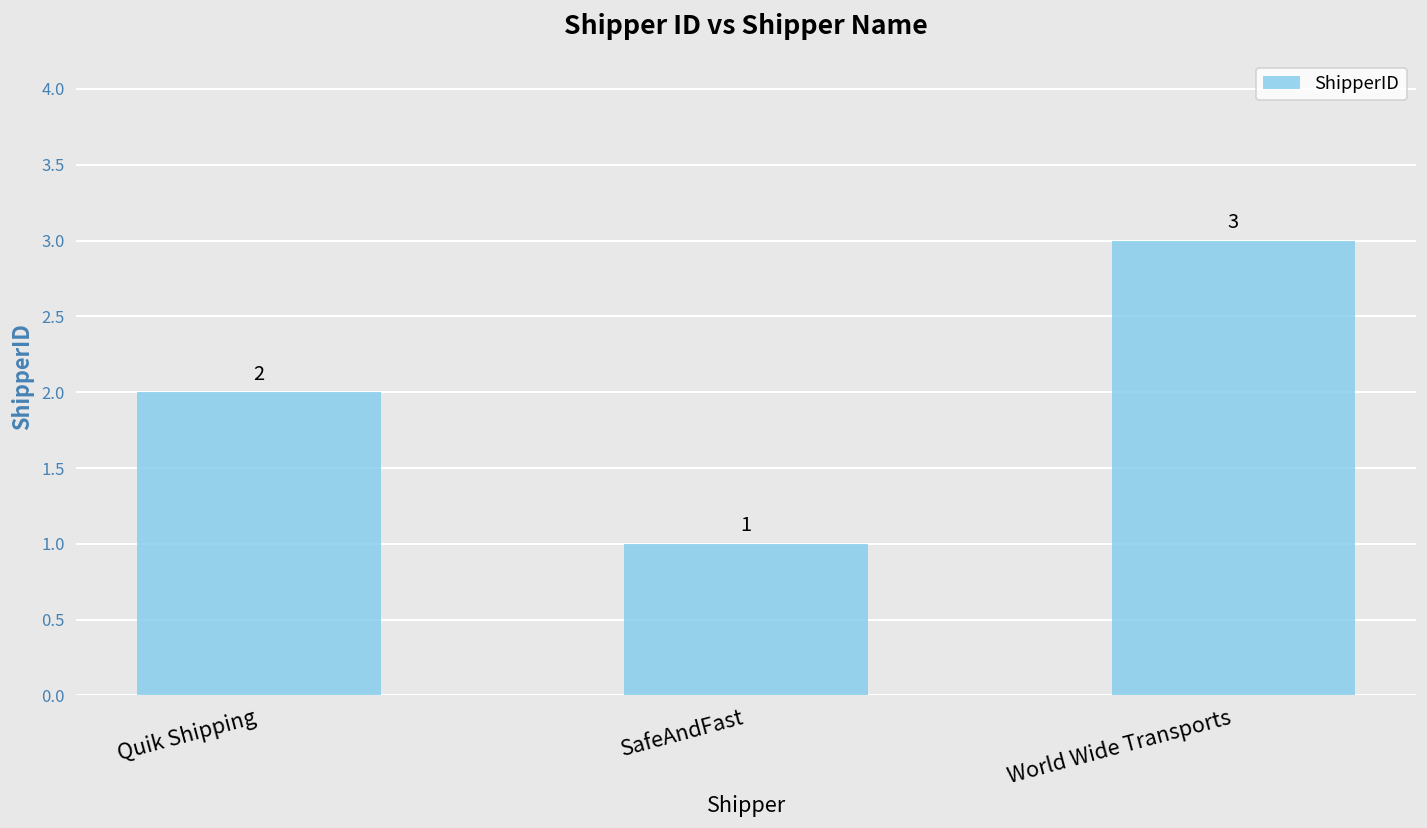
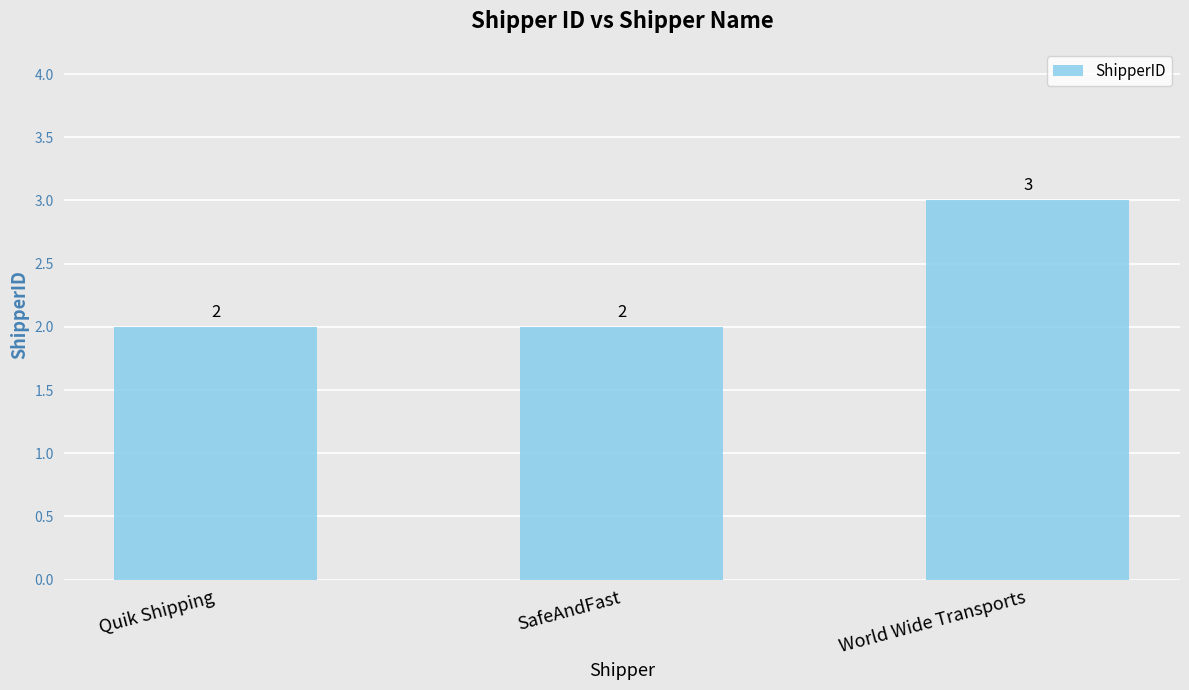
  {
    "Quik Shipping": 2,
-   "SafeAndFast": 1,
+   "SafeAndFast": 2,
    "World Wide Transports": 3
  }
